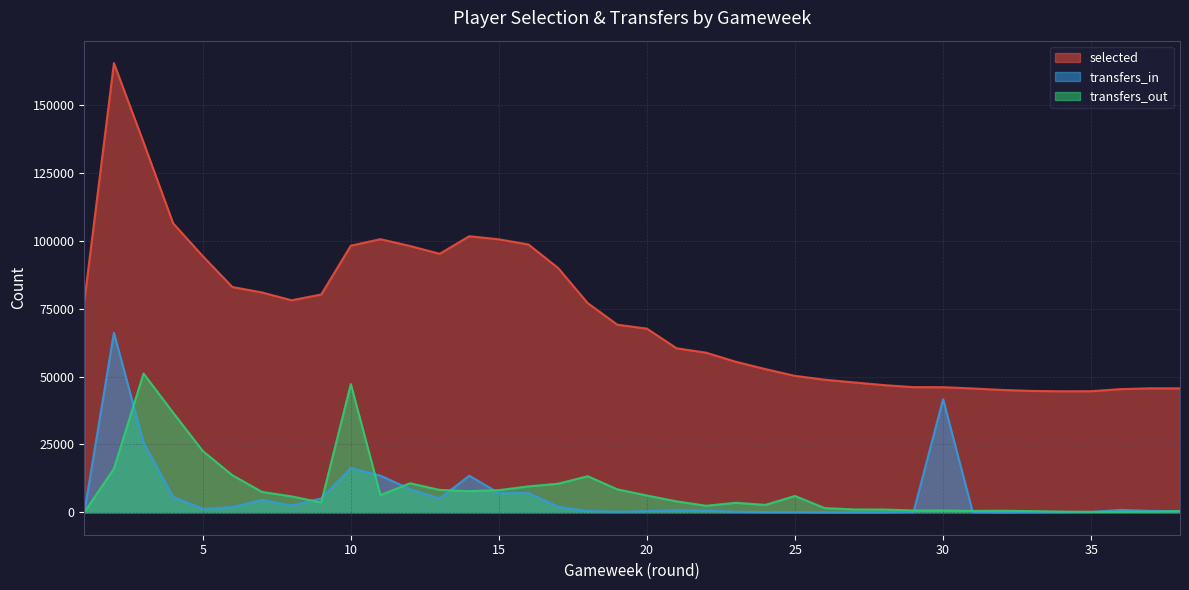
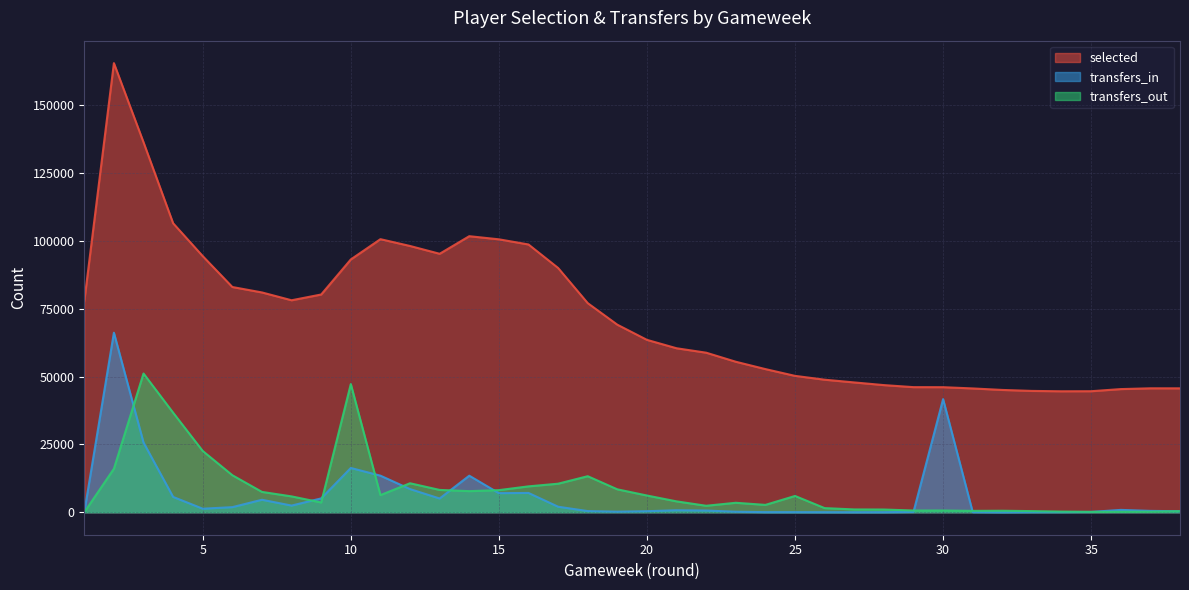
  {
    "selected": {
      "5": 94000,
-     "10": 98000,
+     "10": 93000,
      "15": 101000,
-     "20": 68000,
+     "20": 64000,
      "25": 50000,
      "30": 46000,
      "35": 45000
    },
    "transfers_in": {
      "5": 1000,
      "10": 16000,
      "15": 7000,
      "20": 0,
      "25": 0,
      "30": 42000
    },
    "transfers_out": {
      "5": 23000,
      "10": 47000,
      "15": 8000,
      "20": 6000,
      "25": 6000,
      "30": 1000
    }
  }
